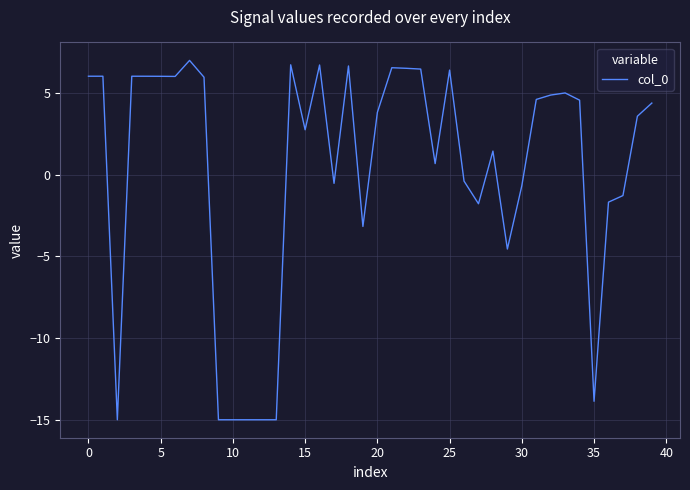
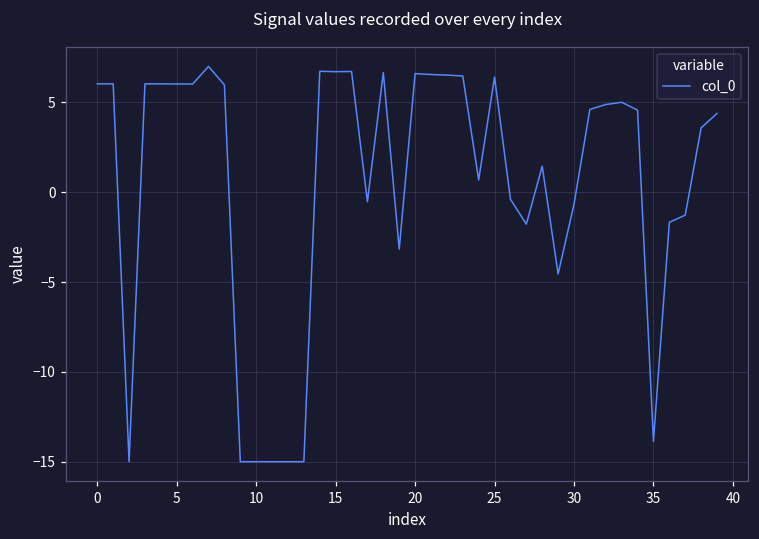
  {
    "0": 6.0,
    "5": 6.0,
    "10": -15.0,
-   "15": 2.8,
-   "20": 3.8,
+   "15": 6.7,
+   "20": 6.6,
    "25": 6.4,
    "30": -0.7,
    "35": -13.9
  }
